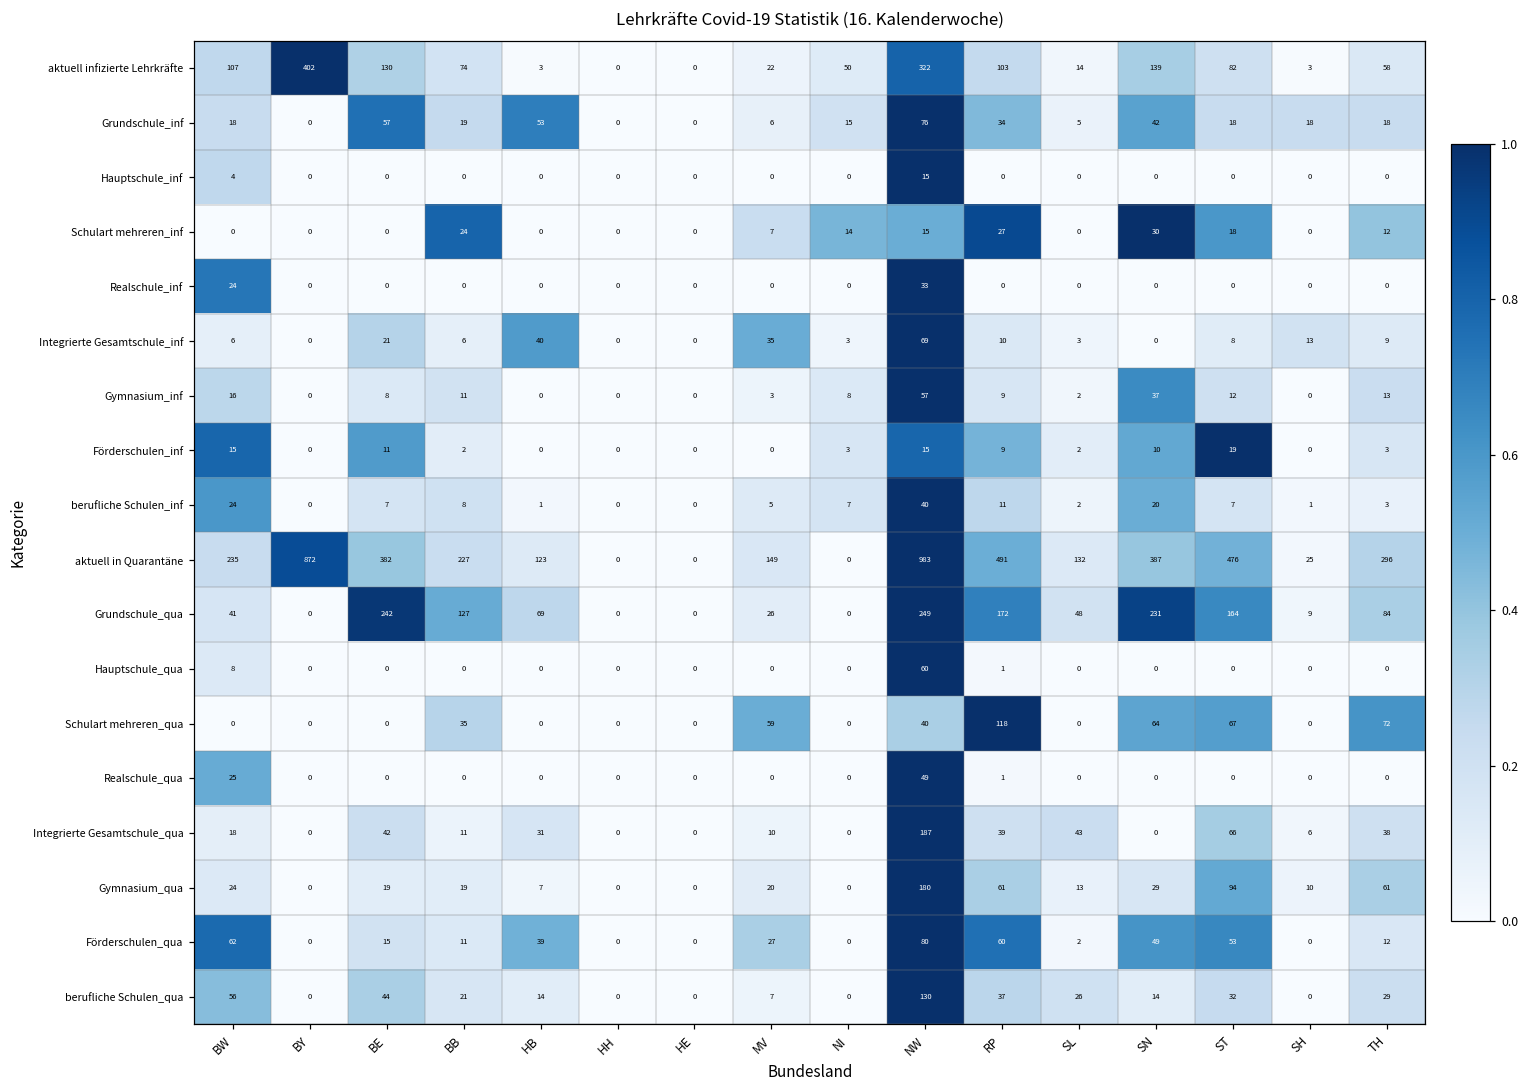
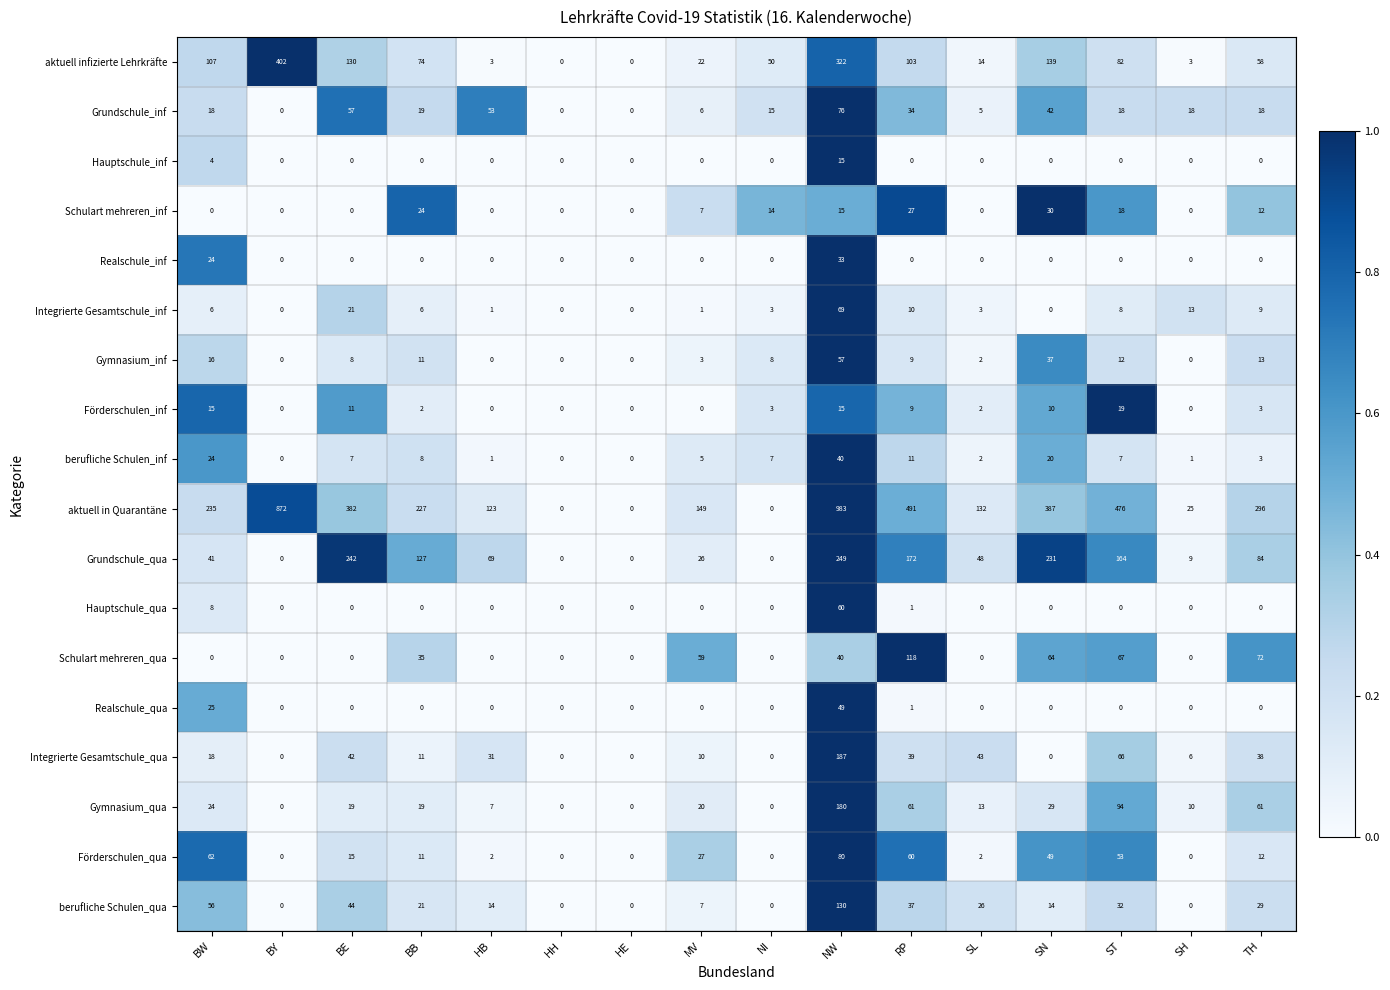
  {
    "Integrierte Gesamtschule_inf": {
      "BW": 6,
      "BY": 0,
      "BE": 21,
      "BB": 6,
-     "HB": 40,
+     "HB": 1,
      "HH": 0,
      "HE": 0,
-     "MV": 35,
+     "MV": 1,
      "NI": 3,
      "NW": 69,
      "RP": 10,
      "SL": 3,
      "SN": 0,
      "ST": 8,
      "SH": 13,
      "TH": 9
    },
    "Förderschulen_qua": {
      "BW": 62,
      "BY": 0,
      "BE": 15,
      "BB": 11,
-     "HB": 39,
+     "HB": 2,
      "HH": 0,
      "HE": 0,
      "MV": 27,
      "NI": 0,
      "NW": 80,
      "RP": 60,
      "SL": 2,
      "SN": 49,
      "ST": 53,
      "SH": 0,
      "TH": 12
    }
  }
